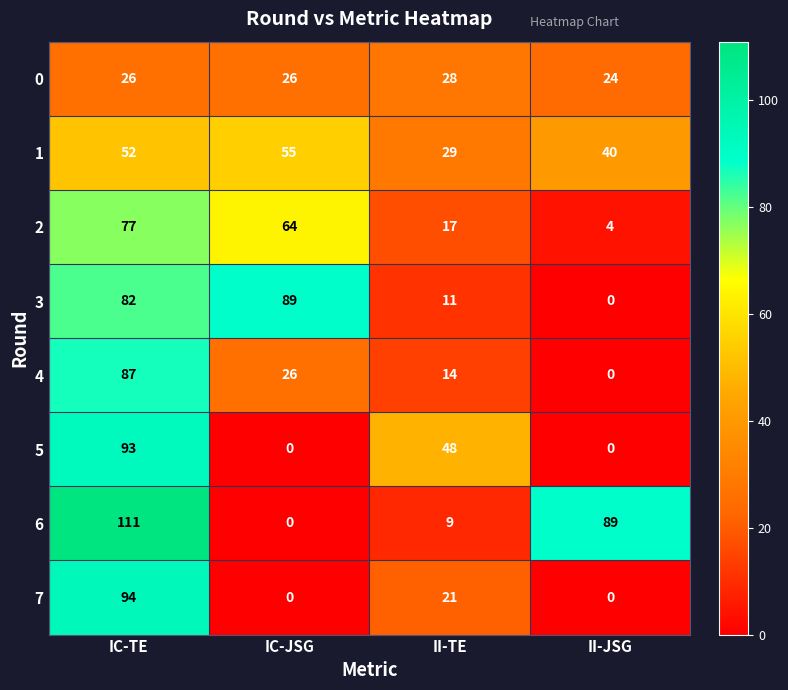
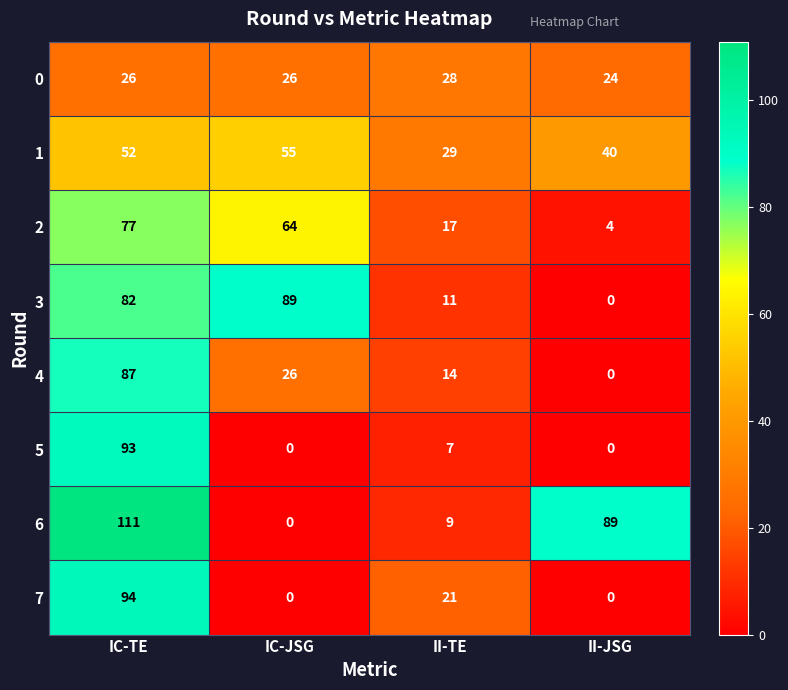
  {
    "0": {
      "IC-TE": 26,
      "IC-JSG": 26,
      "II-TE": 28,
      "II-JSG": 24
    },
    "1": {
      "IC-TE": 52,
      "IC-JSG": 55,
      "II-TE": 29,
      "II-JSG": 40
    },
    "2": {
      "IC-TE": 77,
      "IC-JSG": 64,
      "II-TE": 17,
      "II-JSG": 4
    },
    "3": {
      "IC-TE": 82,
      "IC-JSG": 89,
      "II-TE": 11,
      "II-JSG": 0
    },
    "4": {
      "IC-TE": 87,
      "IC-JSG": 26,
      "II-TE": 14,
      "II-JSG": 0
    },
    "5": {
      "IC-TE": 93,
      "IC-JSG": 0,
-     "II-TE": 48,
+     "II-TE": 7,
      "II-JSG": 0
    },
    "6": {
      "IC-TE": 111,
      "IC-JSG": 0,
      "II-TE": 9,
      "II-JSG": 89
    },
    "7": {
      "IC-TE": 94,
      "IC-JSG": 0,
      "II-TE": 21,
      "II-JSG": 0
    }
  }
